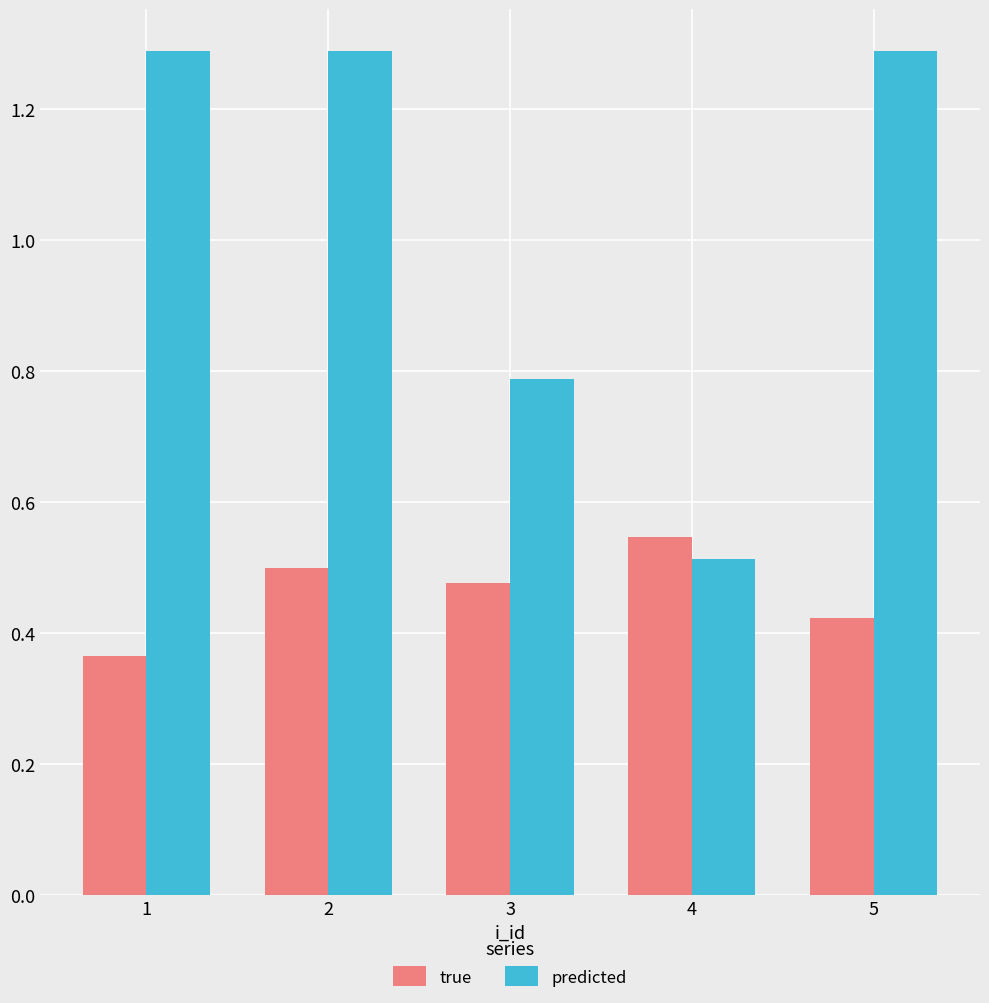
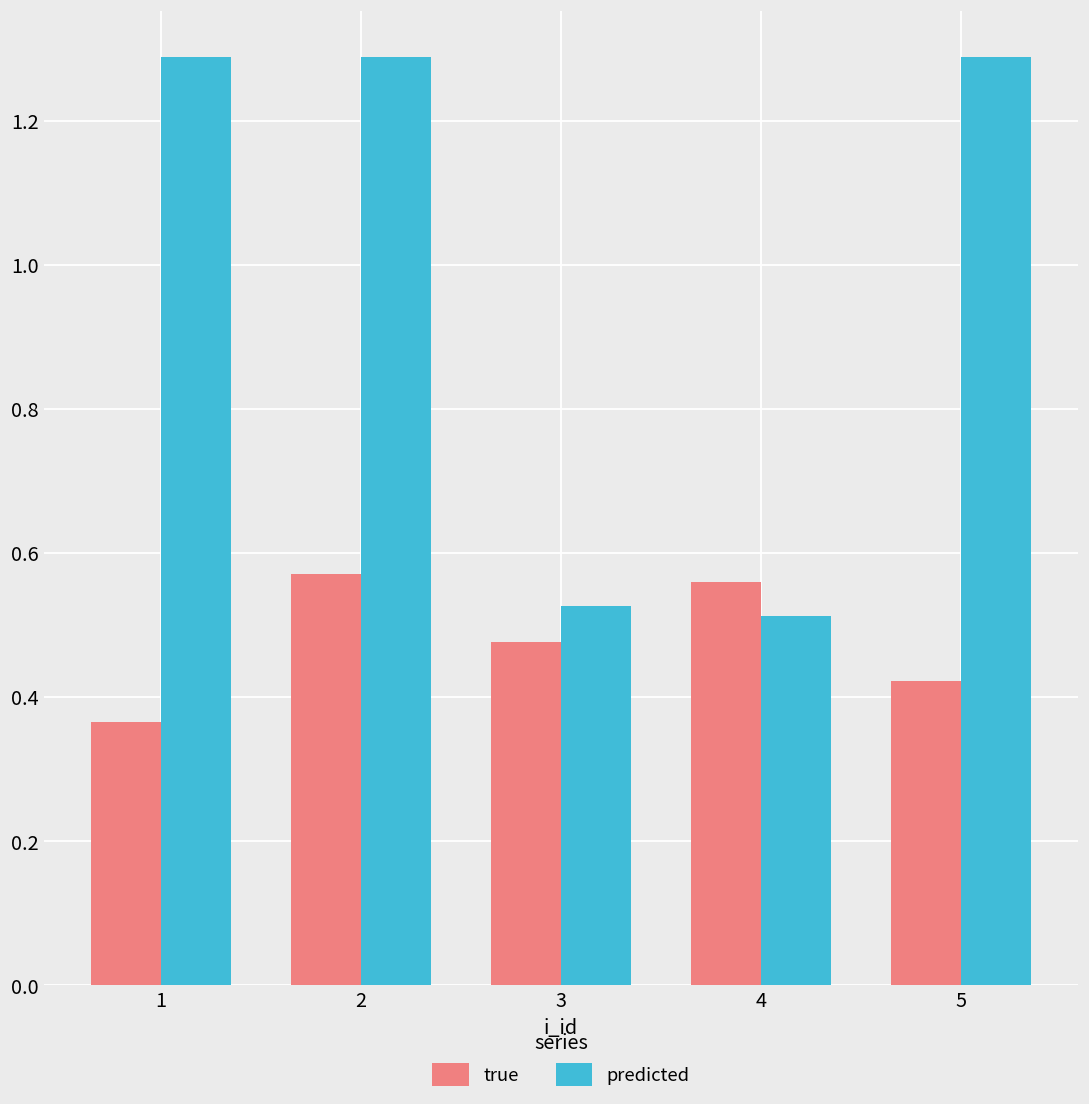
  {
    "true": {
      "1": 0.37,
-     "2": 0.50,
+     "2": 0.57,
      "3": 0.48,
-     "4": 0.55,
+     "4": 0.56,
      "5": 0.42
    },
    "predicted": {
      "1": 1.29,
      "2": 1.29,
-     "3": 0.79,
+     "3": 0.53,
      "4": 0.51,
      "5": 1.29
    }
  }
